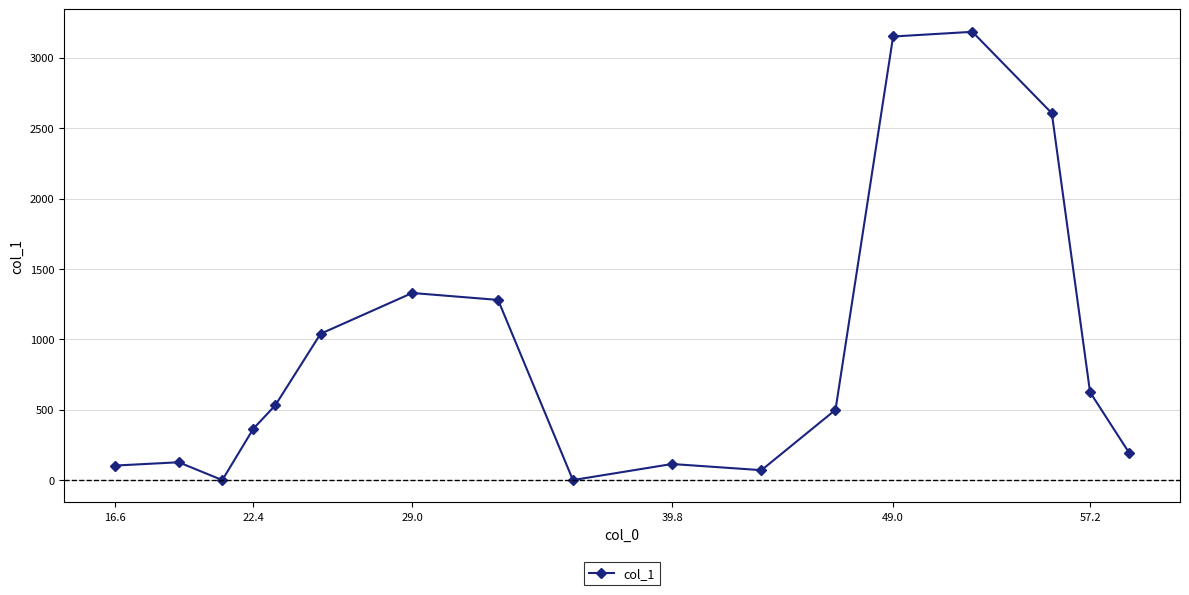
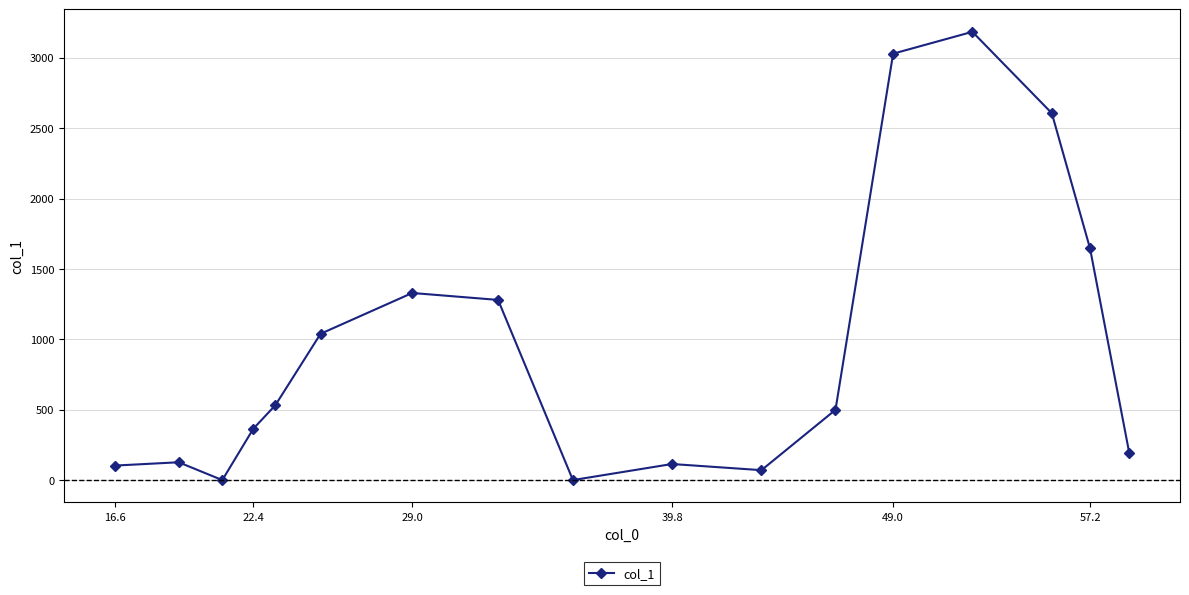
  {
    "16.6": 100,
    "22.4": 360,
    "29.0": 1330,
    "39.8": 110,
-   "49.0": 3150,
-   "57.2": 620
+   "49.0": 3030,
+   "57.2": 1650
  }
